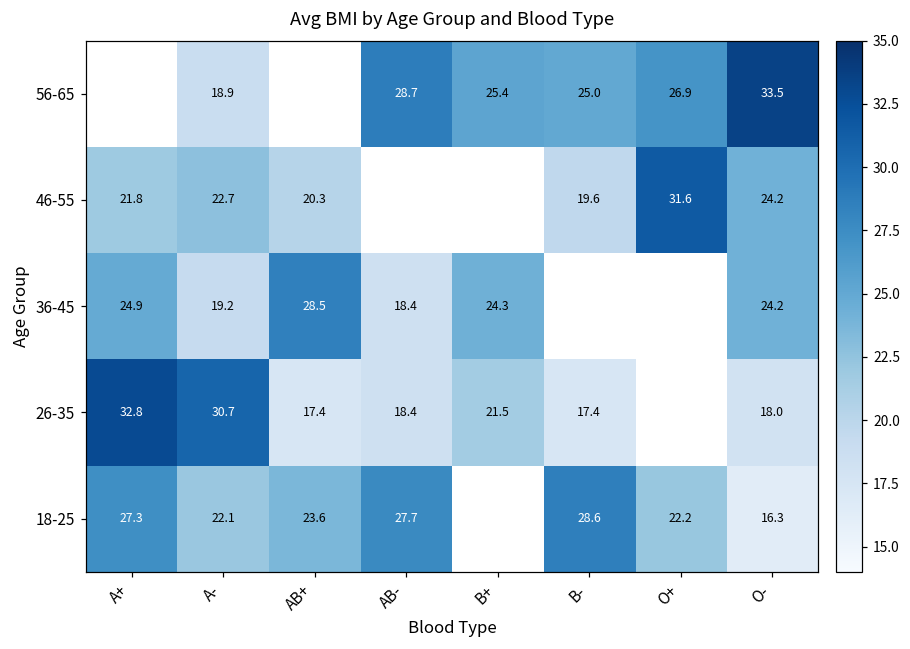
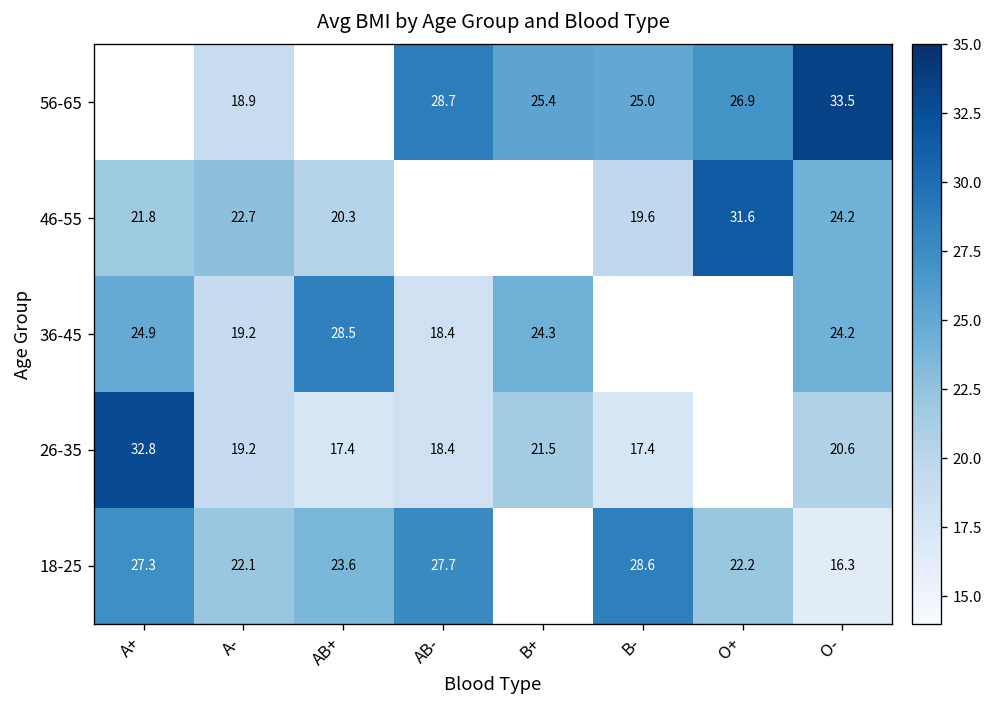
  {
    "56-65": {
      "A-": 18.9,
      "AB-": 28.7,
      "B+": 25.4,
      "B-": 25.0,
      "O+": 26.9,
      "O-": 33.5
    },
    "46-55": {
      "A+": 21.8,
      "A-": 22.7,
      "AB+": 20.3,
      "B-": 19.6,
      "O+": 31.6,
      "O-": 24.2
    },
    "36-45": {
      "A+": 24.9,
      "A-": 19.2,
      "AB+": 28.5,
      "AB-": 18.4,
      "B+": 24.3,
      "O-": 24.2
    },
    "26-35": {
      "A+": 32.8,
-     "A-": 30.7,
+     "A-": 19.2,
      "AB+": 17.4,
      "AB-": 18.4,
      "B+": 21.5,
      "B-": 17.4,
-     "O-": 18.0
+     "O-": 20.6
    },
    "18-25": {
      "A+": 27.3,
      "A-": 22.1,
      "AB+": 23.6,
      "AB-": 27.7,
      "B-": 28.6,
      "O+": 22.2,
      "O-": 16.3
    }
  }
